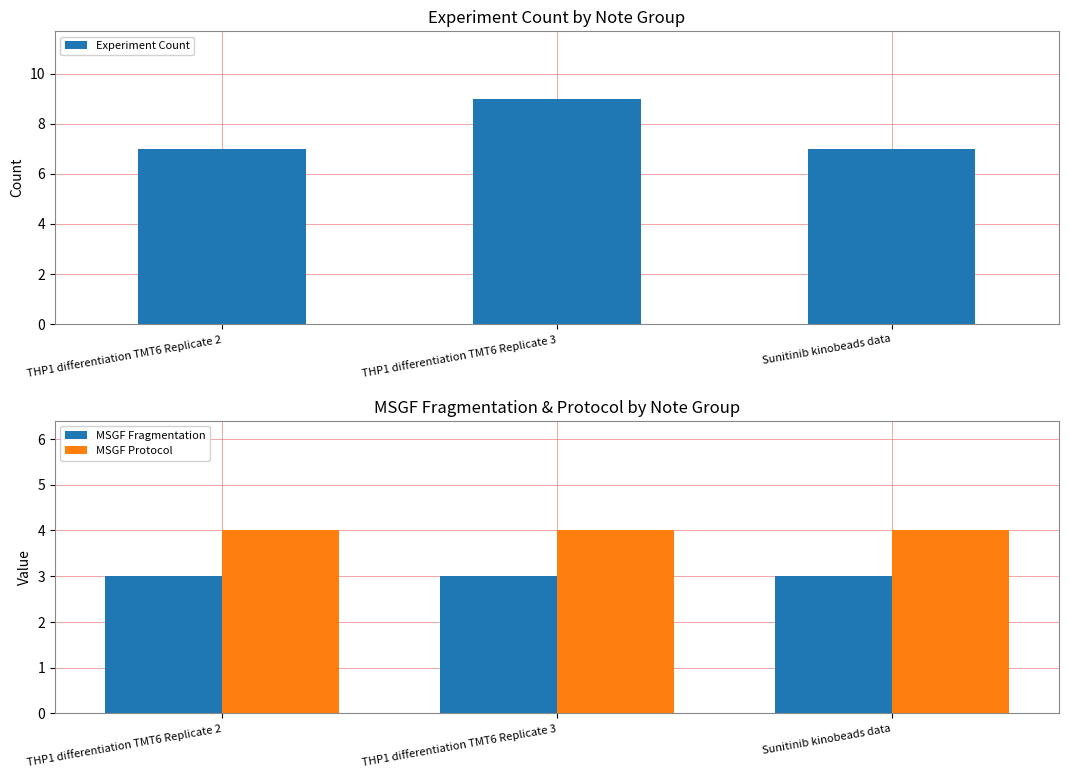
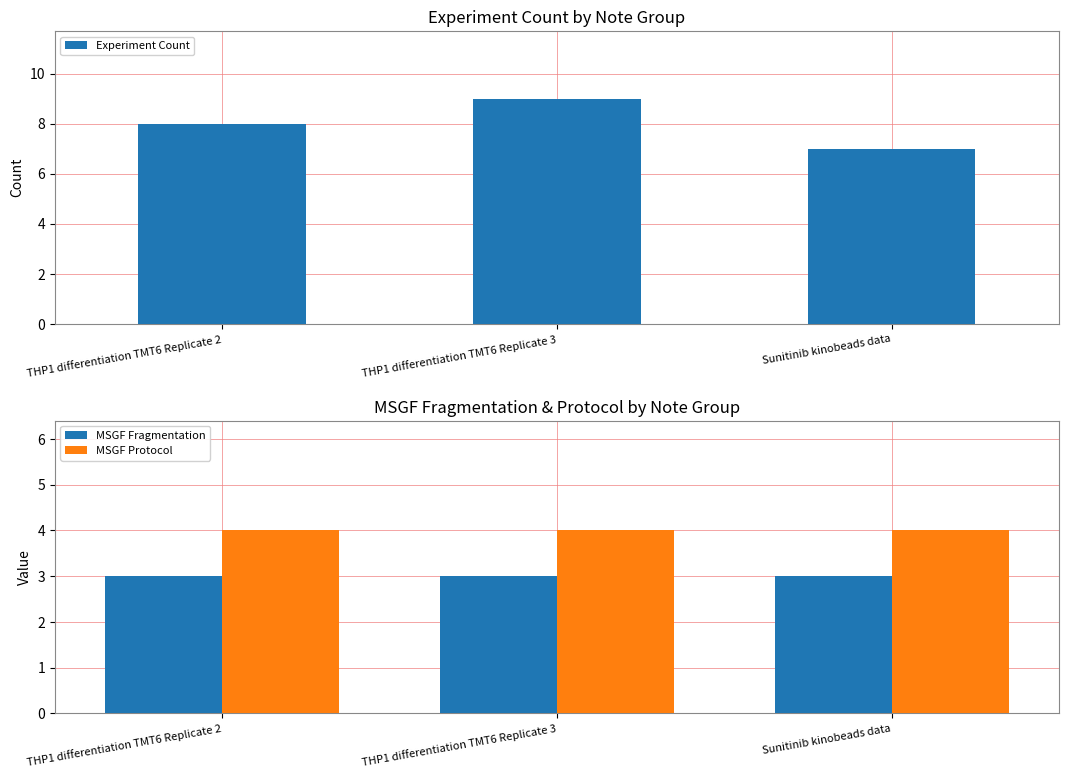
  {
    "Experiment Count by Note Group": {
-     "THP1 differentiation TMT6 Replicate 2": 7,
+     "THP1 differentiation TMT6 Replicate 2": 8,
      "THP1 differentiation TMT6 Replicate 3": 9,
      "Sunitinib kinobeads data": 7
    },
    "MSGF Fragmentation & Protocol by Note Group": {
      "MSGF Fragmentation": {
        "THP1 differentiation TMT6 Replicate 2": 3.0,
        "THP1 differentiation TMT6 Replicate 3": 3.0,
        "Sunitinib kinobeads data": 3.0
      },
      "MSGF Protocol": {
        "THP1 differentiation TMT6 Replicate 2": 4.0,
        "THP1 differentiation TMT6 Replicate 3": 4.0,
        "Sunitinib kinobeads data": 4.0
      }
    }
  }
